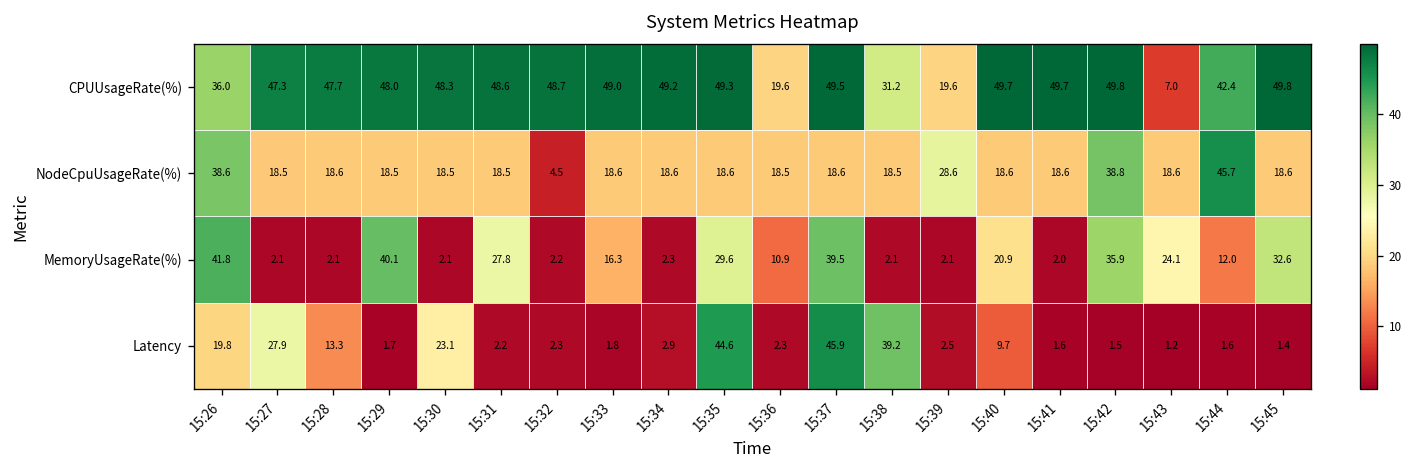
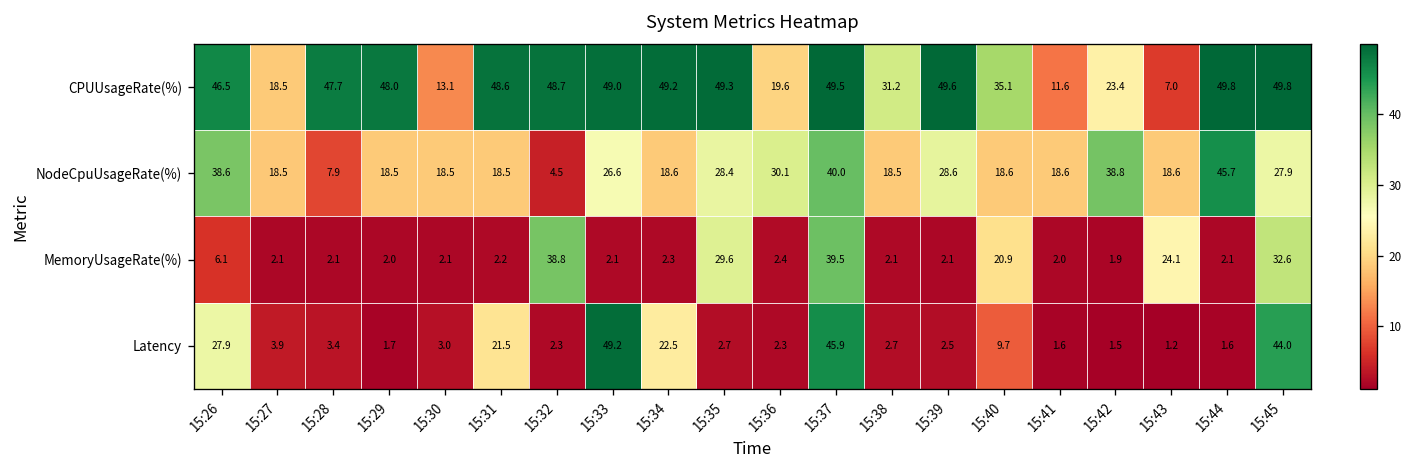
  {
    "CPUUsageRate(%)": {
-     "15:26": 36.0,
-     "15:27": 47.3,
+     "15:26": 46.5,
+     "15:27": 18.5,
      "15:28": 47.7,
      "15:29": 48.0,
-     "15:30": 48.3,
+     "15:30": 13.1,
      "15:31": 48.6,
      "15:32": 48.7,
      "15:33": 49.0,
      "15:34": 49.2,
      "15:35": 49.3,
      "15:36": 19.6,
      "15:37": 49.5,
      "15:38": 31.2,
-     "15:39": 19.6,
-     "15:40": 49.7,
-     "15:41": 49.7,
-     "15:42": 49.8,
+     "15:39": 49.6,
+     "15:40": 35.1,
+     "15:41": 11.6,
+     "15:42": 23.4,
      "15:43": 7.0,
-     "15:44": 42.4,
+     "15:44": 49.8,
      "15:45": 49.8
    },
    "NodeCpuUsageRate(%)": {
      "15:26": 38.6,
      "15:27": 18.5,
-     "15:28": 18.6,
+     "15:28": 7.9,
      "15:29": 18.5,
      "15:30": 18.5,
      "15:31": 18.5,
      "15:32": 4.5,
-     "15:33": 18.6,
+     "15:33": 26.6,
      "15:34": 18.6,
-     "15:35": 18.6,
-     "15:36": 18.5,
-     "15:37": 18.6,
+     "15:35": 28.4,
+     "15:36": 30.1,
+     "15:37": 40.0,
      "15:38": 18.5,
      "15:39": 28.6,
      "15:40": 18.6,
      "15:41": 18.6,
      "15:42": 38.8,
      "15:43": 18.6,
      "15:44": 45.7,
-     "15:45": 18.6
+     "15:45": 27.9
    },
    "MemoryUsageRate(%)": {
-     "15:26": 41.8,
+     "15:26": 6.1,
      "15:27": 2.1,
      "15:28": 2.1,
-     "15:29": 40.1,
+     "15:29": 2.0,
      "15:30": 2.1,
-     "15:31": 27.8,
-     "15:32": 2.2,
-     "15:33": 16.3,
+     "15:31": 2.2,
+     "15:32": 38.8,
+     "15:33": 2.1,
      "15:34": 2.3,
      "15:35": 29.6,
-     "15:36": 10.9,
+     "15:36": 2.4,
      "15:37": 39.5,
      "15:38": 2.1,
      "15:39": 2.1,
      "15:40": 20.9,
      "15:41": 2.0,
-     "15:42": 35.9,
+     "15:42": 1.9,
      "15:43": 24.1,
-     "15:44": 12.0,
+     "15:44": 2.1,
      "15:45": 32.6
    },
    "Latency": {
-     "15:26": 19.8,
-     "15:27": 27.9,
-     "15:28": 13.3,
+     "15:26": 27.9,
+     "15:27": 3.9,
+     "15:28": 3.4,
      "15:29": 1.7,
-     "15:30": 23.1,
-     "15:31": 2.2,
+     "15:30": 3.0,
+     "15:31": 21.5,
      "15:32": 2.3,
-     "15:33": 1.8,
-     "15:34": 2.9,
-     "15:35": 44.6,
+     "15:33": 49.2,
+     "15:34": 22.5,
+     "15:35": 2.7,
      "15:36": 2.3,
      "15:37": 45.9,
-     "15:38": 39.2,
+     "15:38": 2.7,
      "15:39": 2.5,
      "15:40": 9.7,
      "15:41": 1.6,
      "15:42": 1.5,
      "15:43": 1.2,
      "15:44": 1.6,
-     "15:45": 1.4
+     "15:45": 44.0
    }
  }
